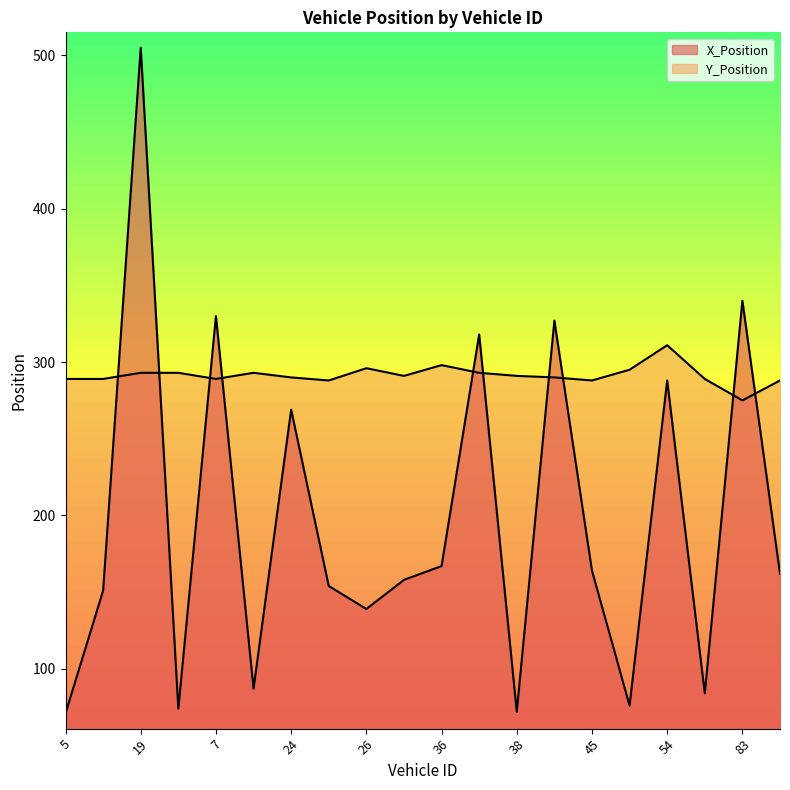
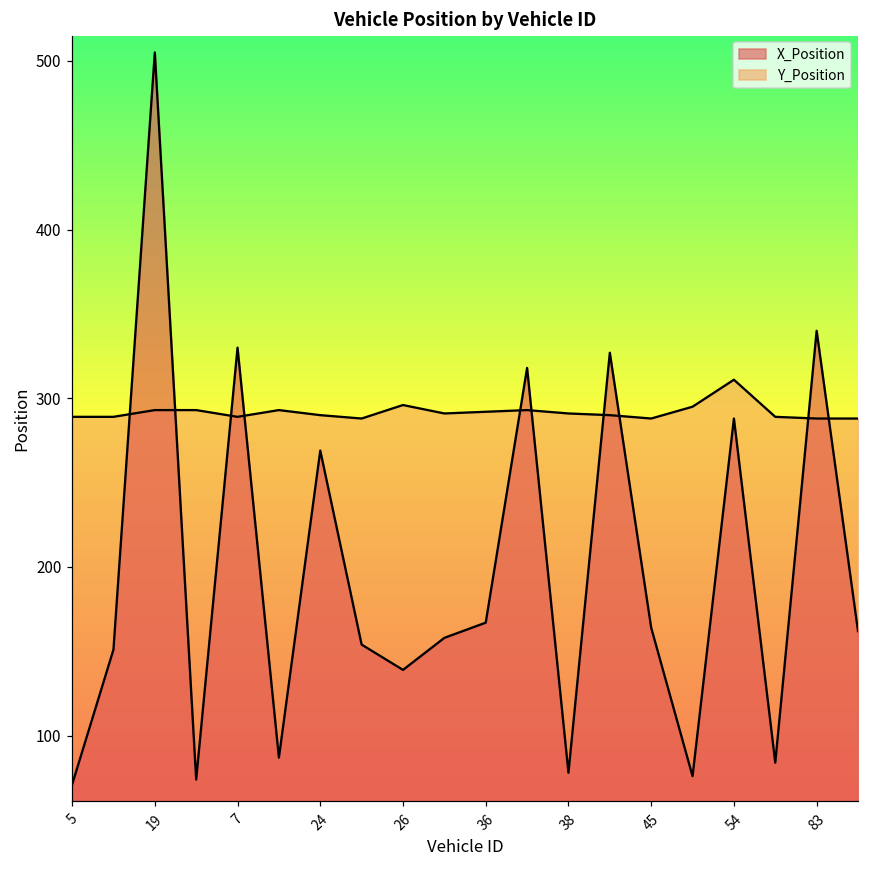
  {
    "X_Position": {
      "24": 269,
      "26": 139,
      "36": 167,
-     "38": 72,
+     "38": 78,
      "45": 164,
      "54": 288,
      "83": 340
    },
    "Y_Position": {
      "24": 290,
      "26": 296,
-     "36": 298,
+     "36": 292,
      "38": 291,
      "45": 288,
      "54": 311,
-     "83": 275
+     "83": 288
    }
  }
